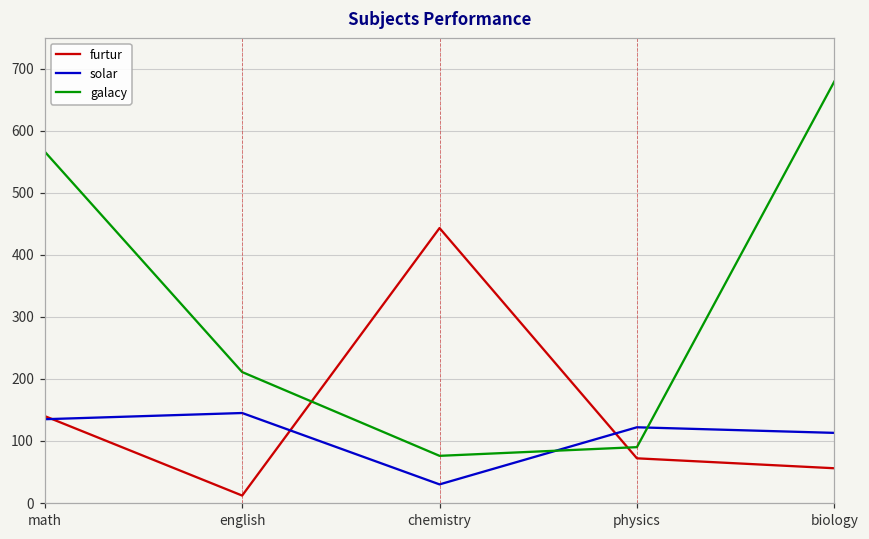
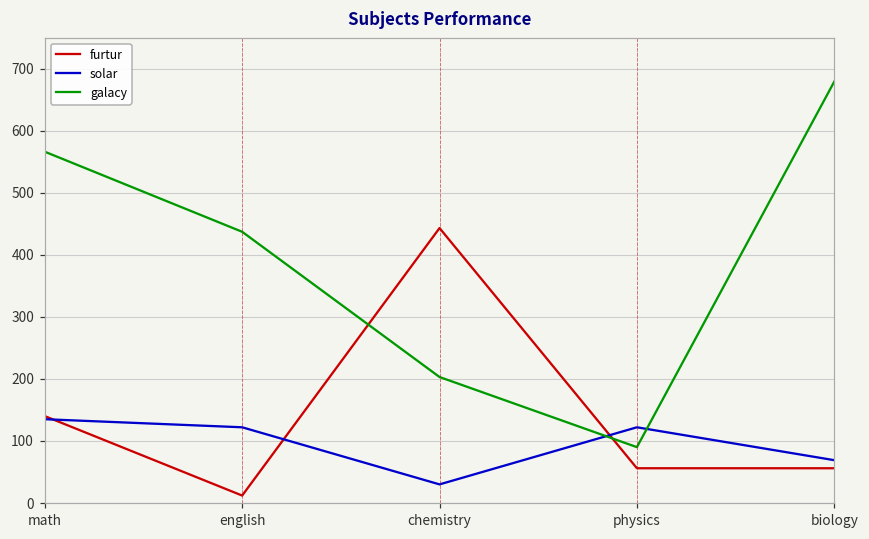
  {
    "furtur": {
      "math": 140,
      "english": 10,
      "chemistry": 440,
-     "physics": 70,
+     "physics": 60,
      "biology": 60
    },
    "solar": {
      "math": 140,
-     "english": 150,
+     "english": 120,
      "chemistry": 30,
      "physics": 120,
-     "biology": 110
+     "biology": 70
    },
    "galacy": {
      "math": 570,
-     "english": 210,
-     "chemistry": 80,
+     "english": 440,
+     "chemistry": 200,
      "physics": 90,
      "biology": 680
    }
  }
